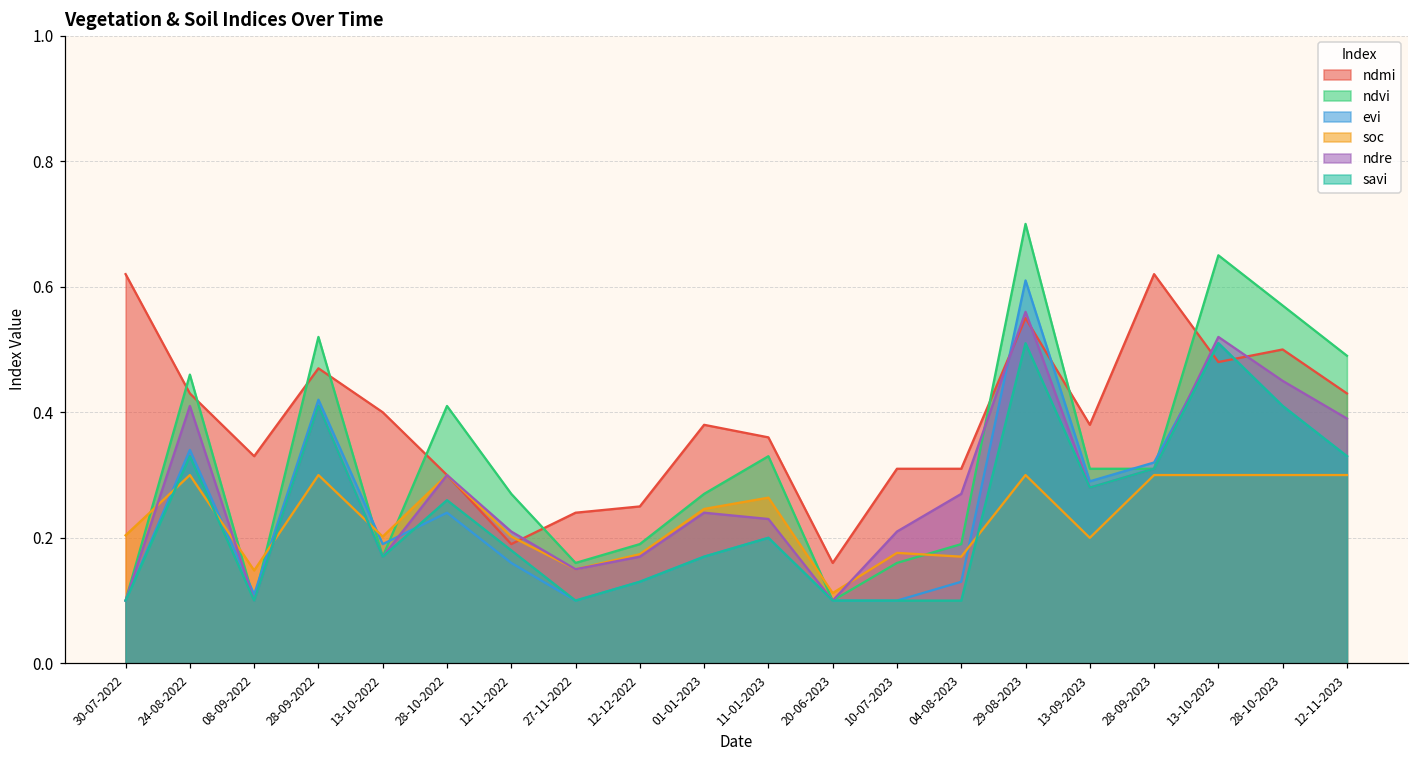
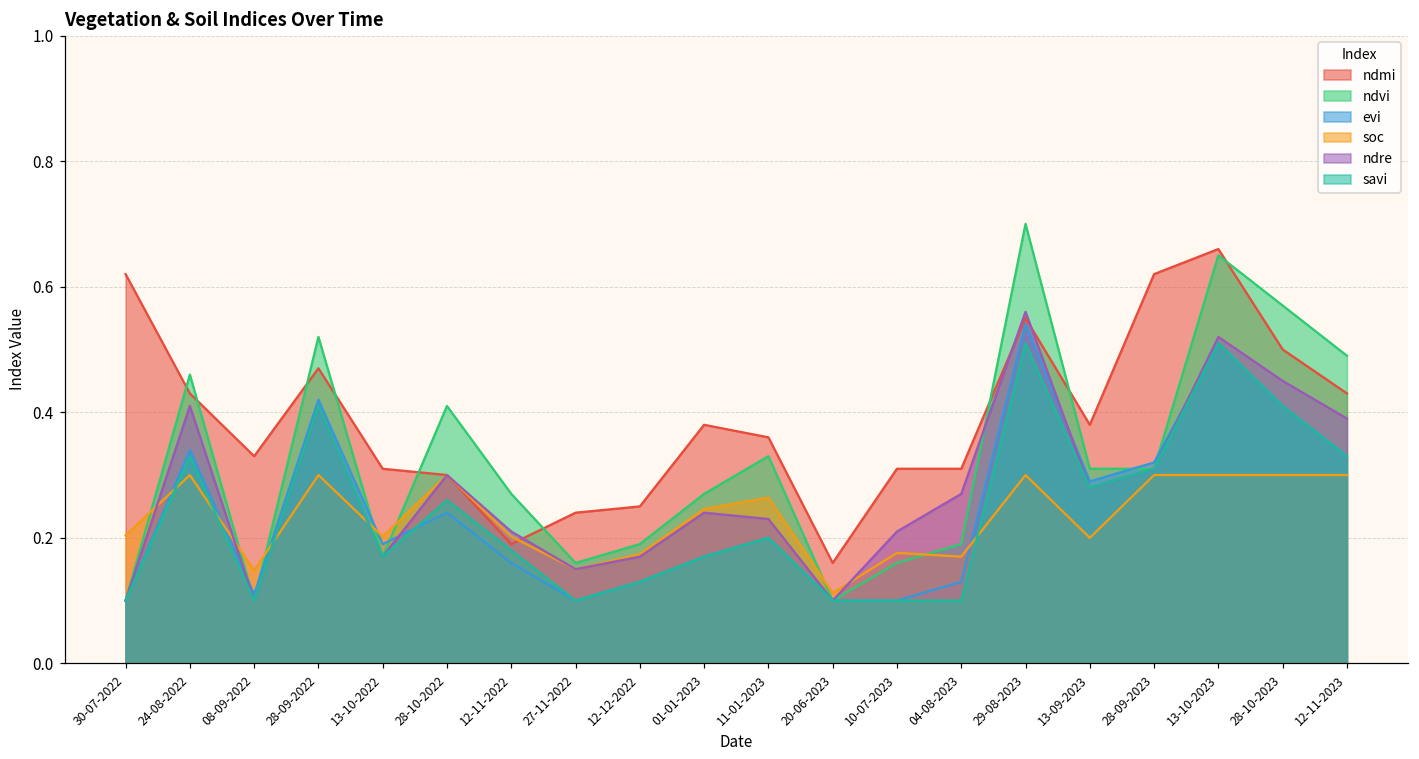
  {
    "ndmi": {
      "30-07-2022": 0.62,
      "24-08-2022": 0.43,
      "08-09-2022": 0.33,
      "28-09-2022": 0.47,
-     "13-10-2022": 0.40,
+     "13-10-2022": 0.31,
      "12-11-2022": 0.19,
      "27-11-2022": 0.24,
      "12-12-2022": 0.25,
      "01-01-2023": 0.38,
      "11-01-2023": 0.36,
      "20-06-2023": 0.16,
      "10-07-2023": 0.31,
      "04-08-2023": 0.31,
      "29-08-2023": 0.55,
      "13-09-2023": 0.38,
      "28-09-2023": 0.62,
-     "13-10-2023": 0.48,
+     "13-10-2023": 0.66,
      "28-10-2023": 0.50,
      "12-11-2023": 0.43
    },
    "evi": {
      "24-08-2022": 0.34,
      "08-09-2022": 0.11,
      "28-09-2022": 0.42,
      "13-10-2022": 0.19,
      "28-10-2022": 0.24,
      "12-11-2022": 0.16,
      "04-08-2023": 0.13,
-     "29-08-2023": 0.61,
+     "29-08-2023": 0.54,
      "13-09-2023": 0.29,
      "28-09-2023": 0.32
    },
    "soc": {
      "30-07-2022": 0.20,
      "24-08-2022": 0.30,
      "08-09-2022": 0.15,
      "28-09-2022": 0.30,
      "13-10-2022": 0.20,
      "12-11-2022": 0.20,
      "01-01-2023": 0.25,
      "11-01-2023": 0.26,
      "20-06-2023": 0.11,
      "10-07-2023": 0.18,
      "04-08-2023": 0.17,
      "29-08-2023": 0.30,
      "13-09-2023": 0.20,
      "28-09-2023": 0.30,
      "13-10-2023": 0.30,
      "28-10-2023": 0.30,
      "12-11-2023": 0.30
    },
    "ndre": {
      "24-08-2022": 0.41,
      "12-11-2022": 0.21,
      "01-01-2023": 0.24,
      "11-01-2023": 0.23,
      "10-07-2023": 0.21,
      "04-08-2023": 0.27,
      "29-08-2023": 0.56,
      "13-10-2023": 0.52,
      "28-10-2023": 0.45,
      "12-11-2023": 0.39
    }
  }
